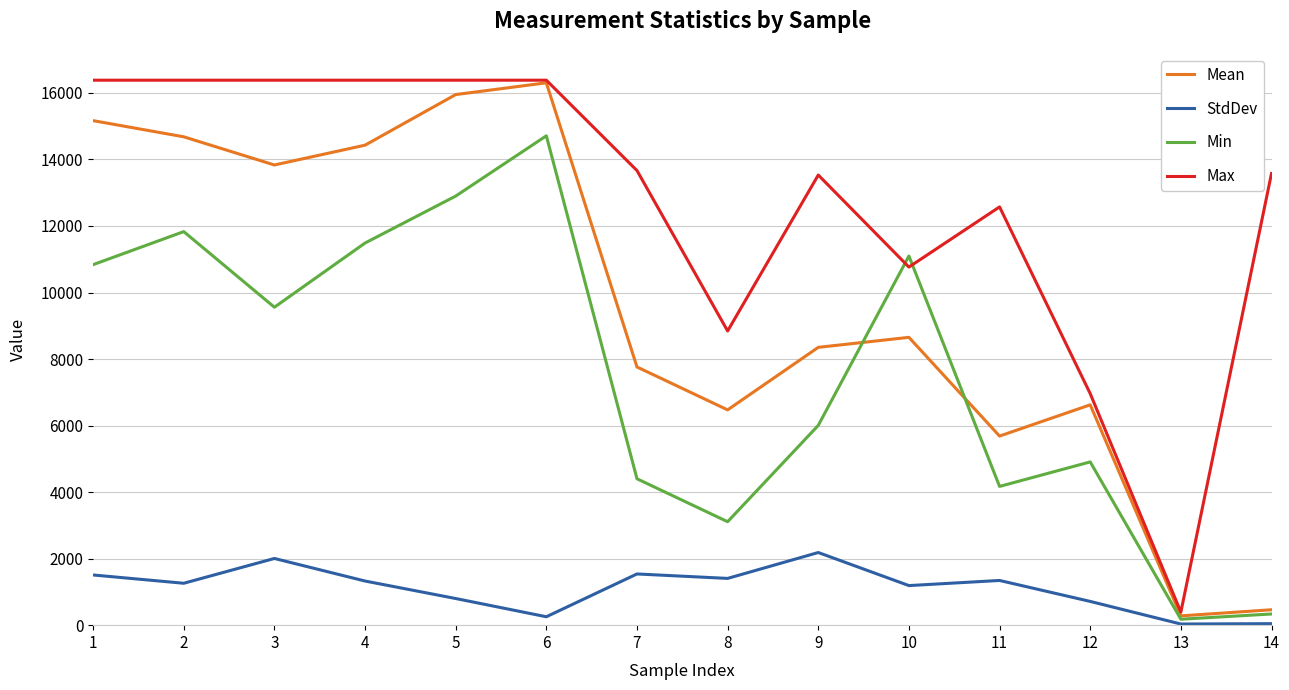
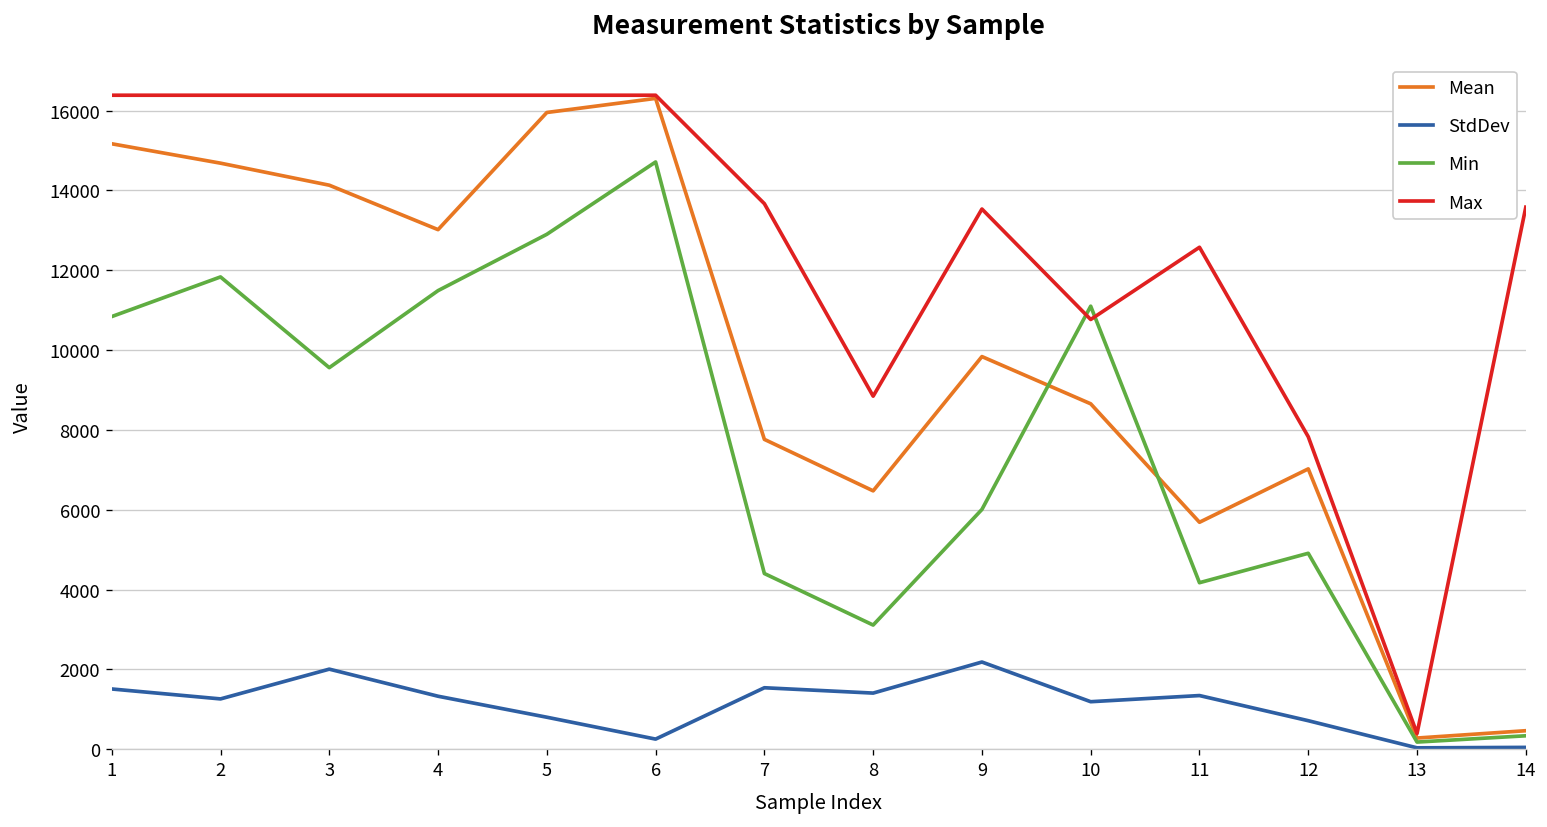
  {
    "Mean": {
      "1": 15200,
      "2": 14700,
-     "3": 13800,
-     "4": 14400,
+     "3": 14100,
+     "4": 13000,
      "5": 16000,
      "6": 16300,
      "7": 7800,
      "8": 6500,
-     "9": 8400,
+     "9": 9800,
      "10": 8700,
      "11": 5700,
-     "12": 6600,
+     "12": 7000,
      "13": 300,
      "14": 500
    },
    "StdDev": {
      "1": 1500,
      "2": 1300,
      "3": 2000,
      "4": 1300,
      "5": 800,
      "6": 300,
      "7": 1500,
      "8": 1400,
      "9": 2200,
      "10": 1200,
      "11": 1300,
      "12": 700,
      "13": 0,
      "14": 0
    },
    "Min": {
      "1": 10800,
      "2": 11800,
      "3": 9600,
      "4": 11500,
      "5": 12900,
      "6": 14700,
      "7": 4400,
      "8": 3100,
      "9": 6000,
      "10": 11100,
      "11": 4200,
      "12": 4900,
      "13": 200,
      "14": 300
    },
    "Max": {
      "1": 16400,
      "2": 16400,
      "3": 16400,
      "4": 16400,
      "5": 16400,
      "6": 16400,
      "7": 13700,
      "8": 8800,
      "9": 13500,
      "10": 10800,
      "11": 12600,
-     "12": 7000,
+     "12": 7800,
      "13": 400,
      "14": 13600
    }
  }
